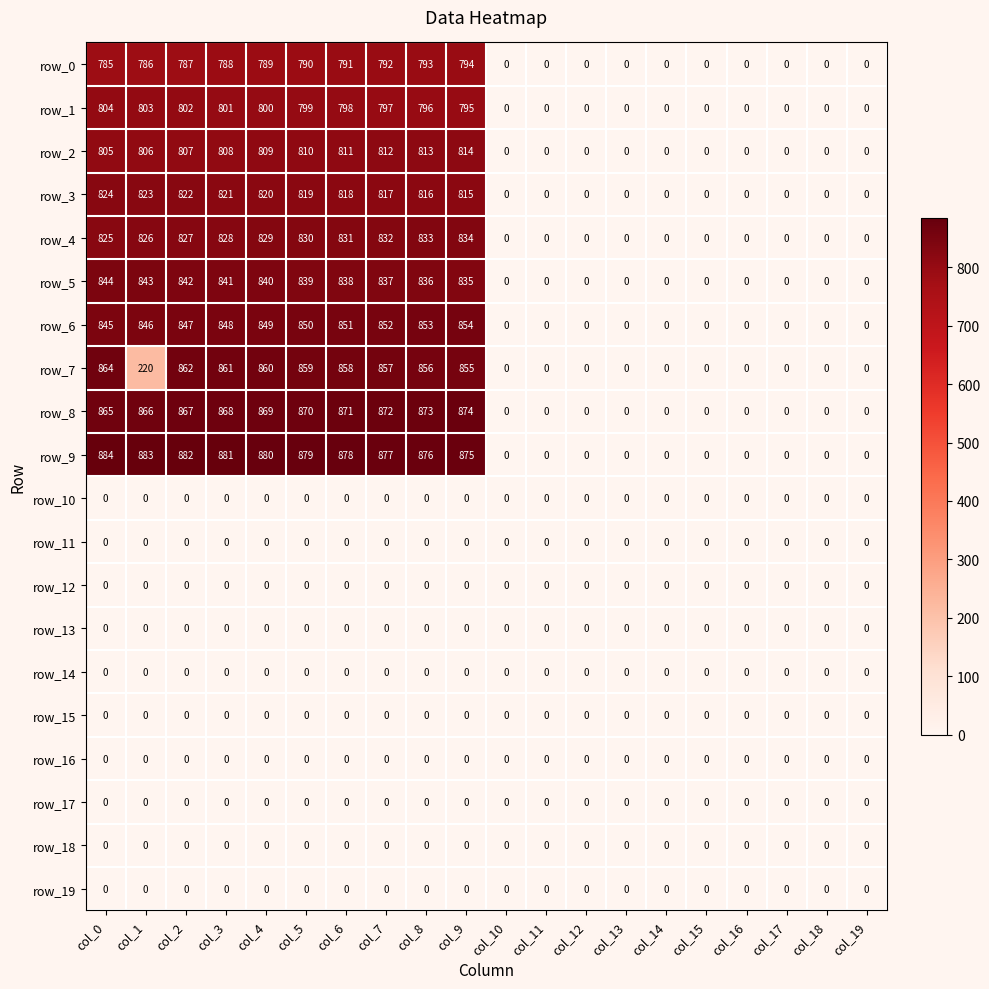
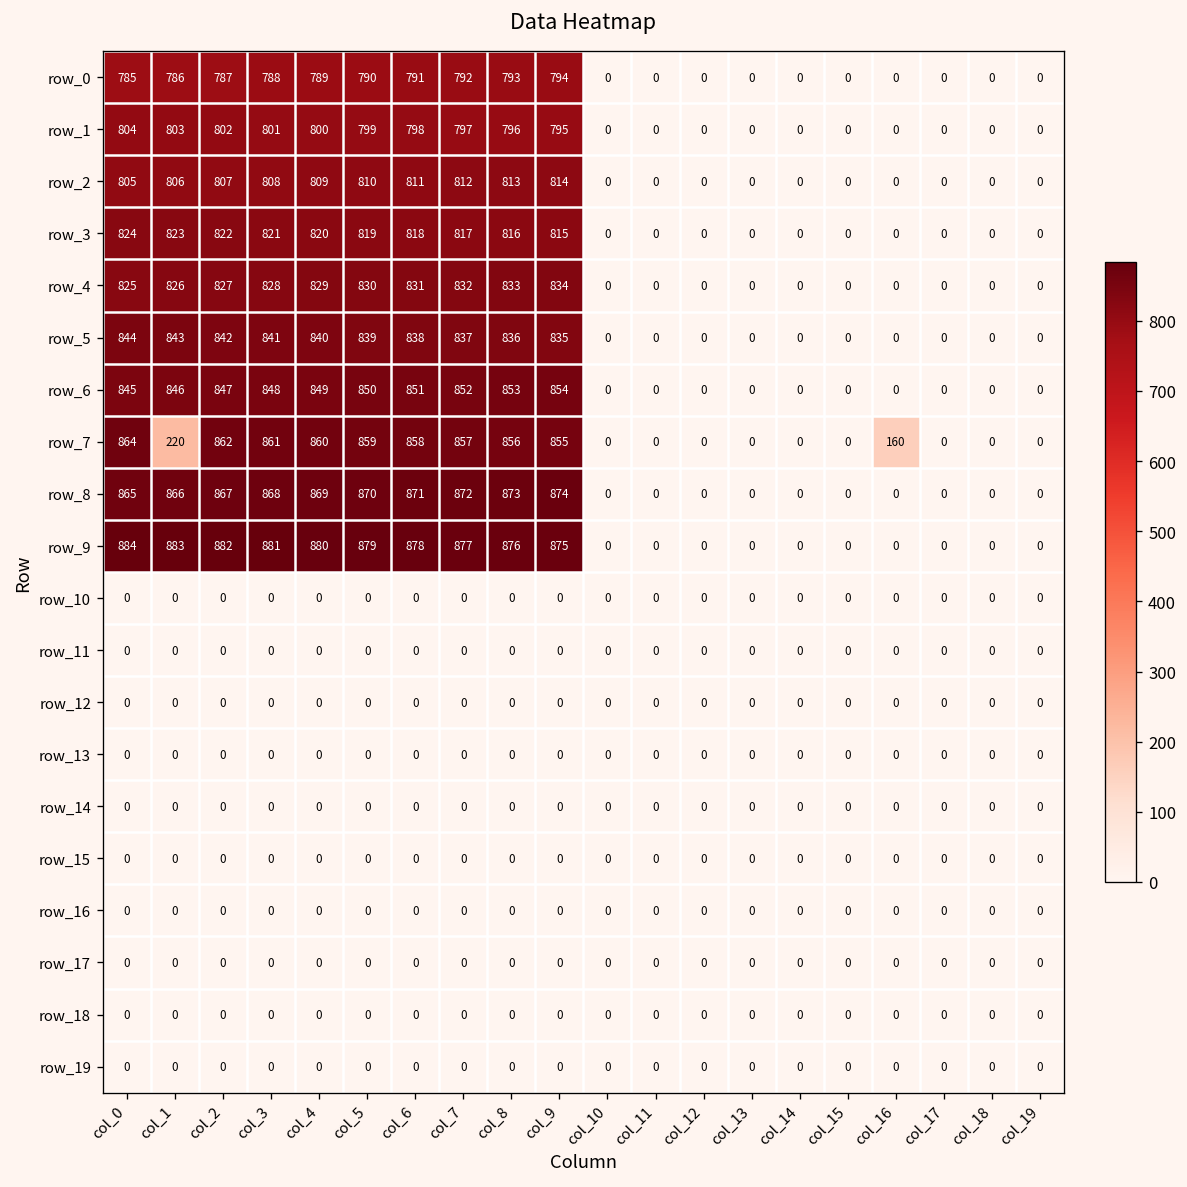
  {
    "row_7": {
      "col_0": 864,
      "col_1": 220,
      "col_2": 862,
      "col_3": 861,
      "col_4": 860,
      "col_5": 859,
      "col_6": 858,
      "col_7": 857,
      "col_8": 856,
      "col_9": 855,
      "col_10": 0,
      "col_11": 0,
      "col_12": 0,
      "col_13": 0,
      "col_14": 0,
      "col_15": 0,
-     "col_16": 0,
+     "col_16": 160,
      "col_17": 0,
      "col_18": 0,
      "col_19": 0
    }
  }
